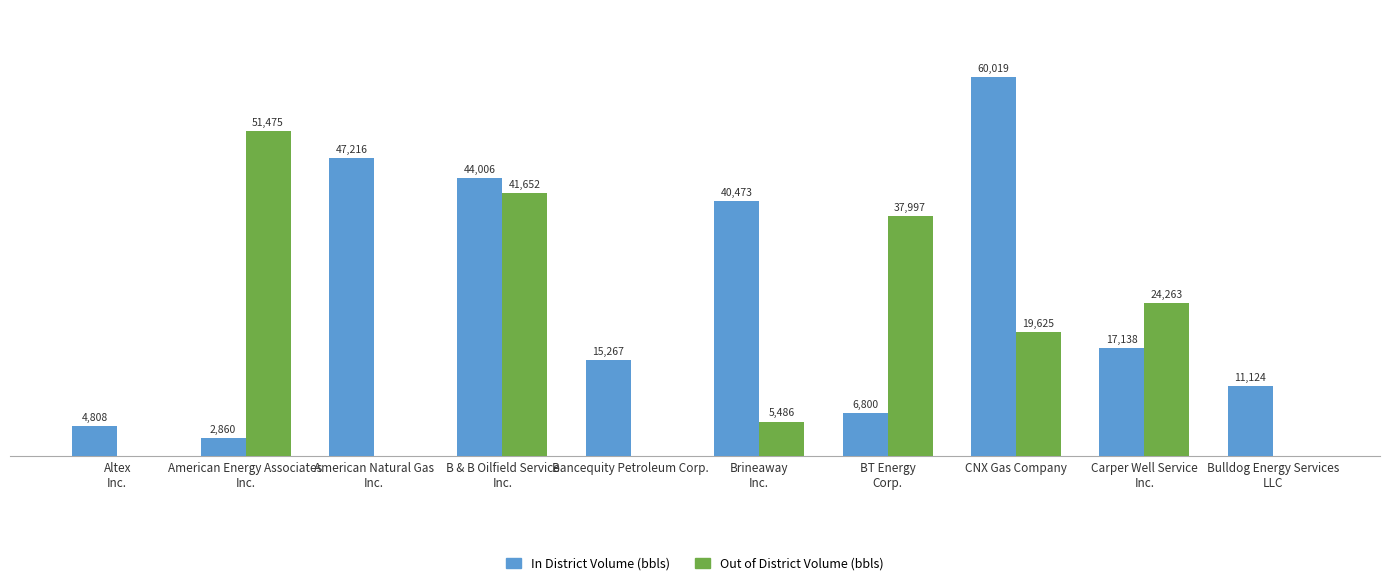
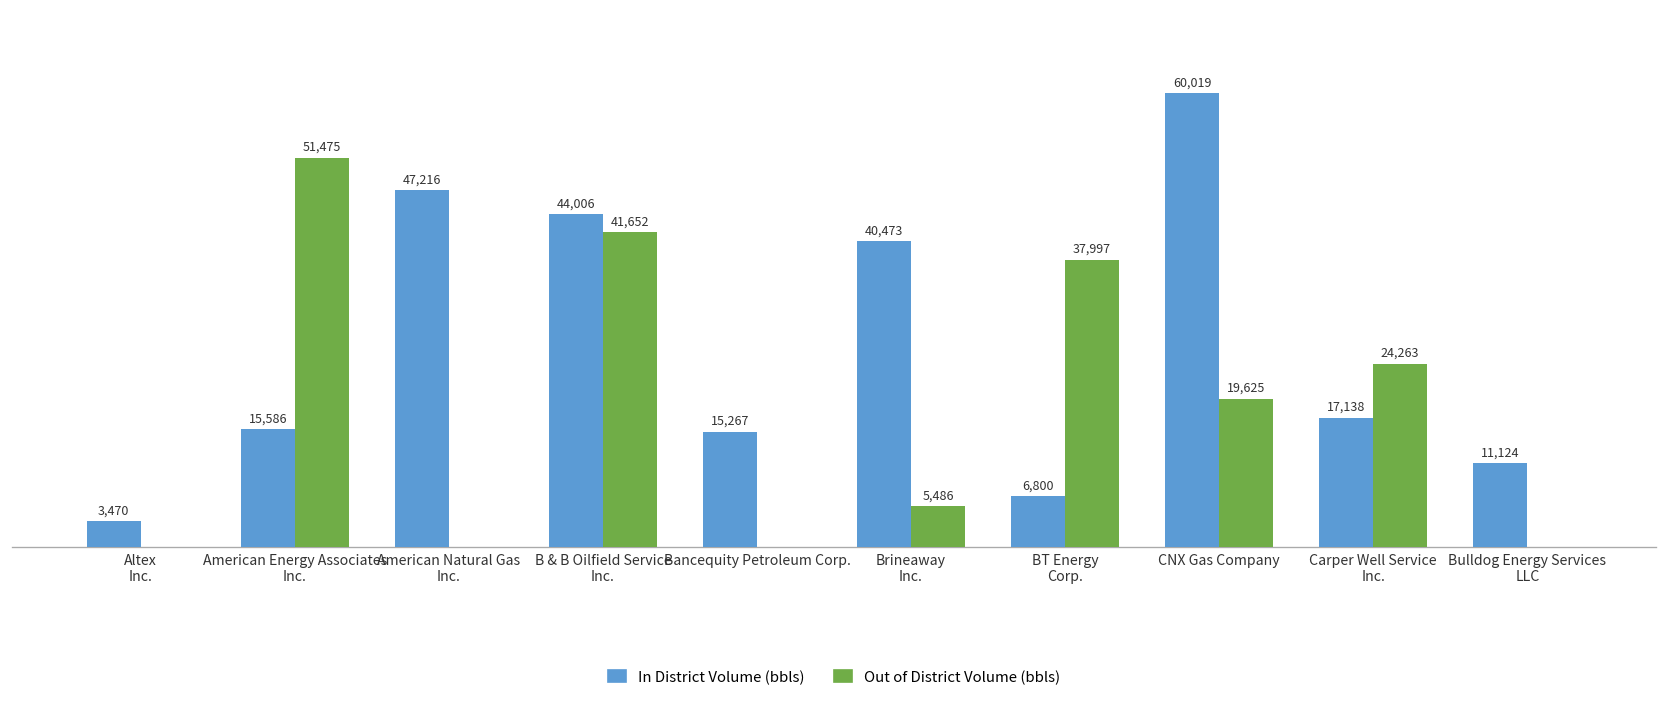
  {
    "In District Volume (bbls)": {
-     "Altex Inc.": "4,808",
-     "American Energy Associates Inc.": "2,860",
+     "Altex Inc.": "3,470",
+     "American Energy Associates Inc.": "15,586",
      "American Natural Gas Inc.": "47,216",
      "B & B Oilfield Service Inc.": "44,006",
      "Bancequity Petroleum Corp.": "15,267",
      "Brineaway Inc.": "40,473",
      "BT Energy Corp.": "6,800",
      "CNX Gas Company": "60,019",
      "Carper Well Service Inc.": "17,138",
      "Bulldog Energy Services LLC": "11,124"
    },
    "Out of District Volume (bbls)": {
      "American Energy Associates Inc.": "51,475",
      "B & B Oilfield Service Inc.": "41,652",
      "Brineaway Inc.": "5,486",
      "BT Energy Corp.": "37,997",
      "CNX Gas Company": "19,625",
      "Carper Well Service Inc.": "24,263"
    }
  }
